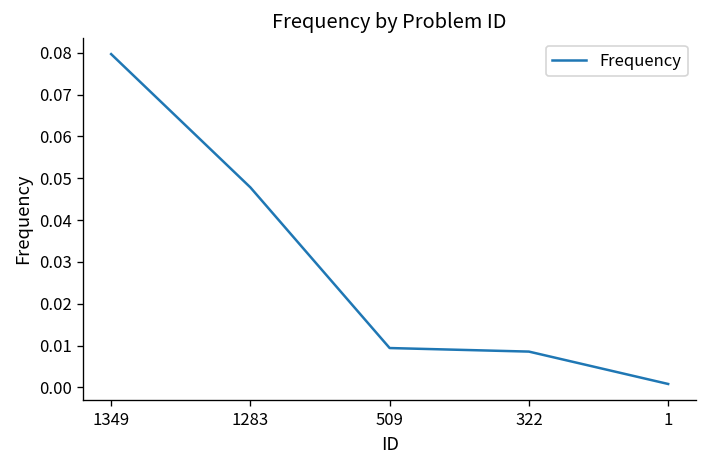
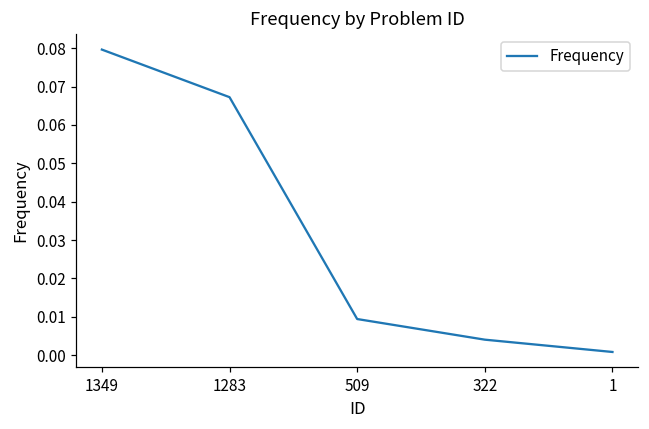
  {
    "1349": 0.080,
-   "1283": 0.048,
+   "1283": 0.067,
    "509": 0.009,
-   "322": 0.009,
+   "322": 0.004,
    "1": 0.001
  }
